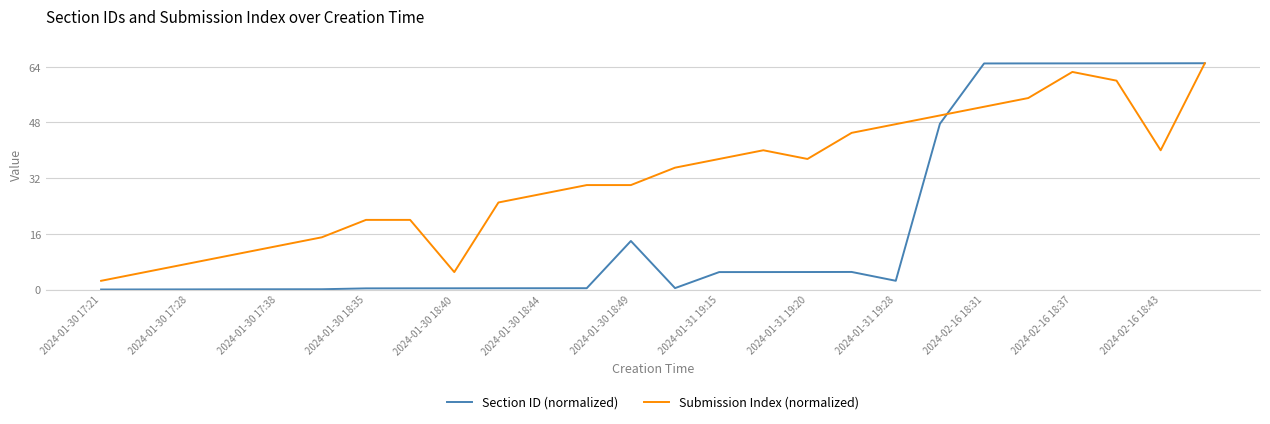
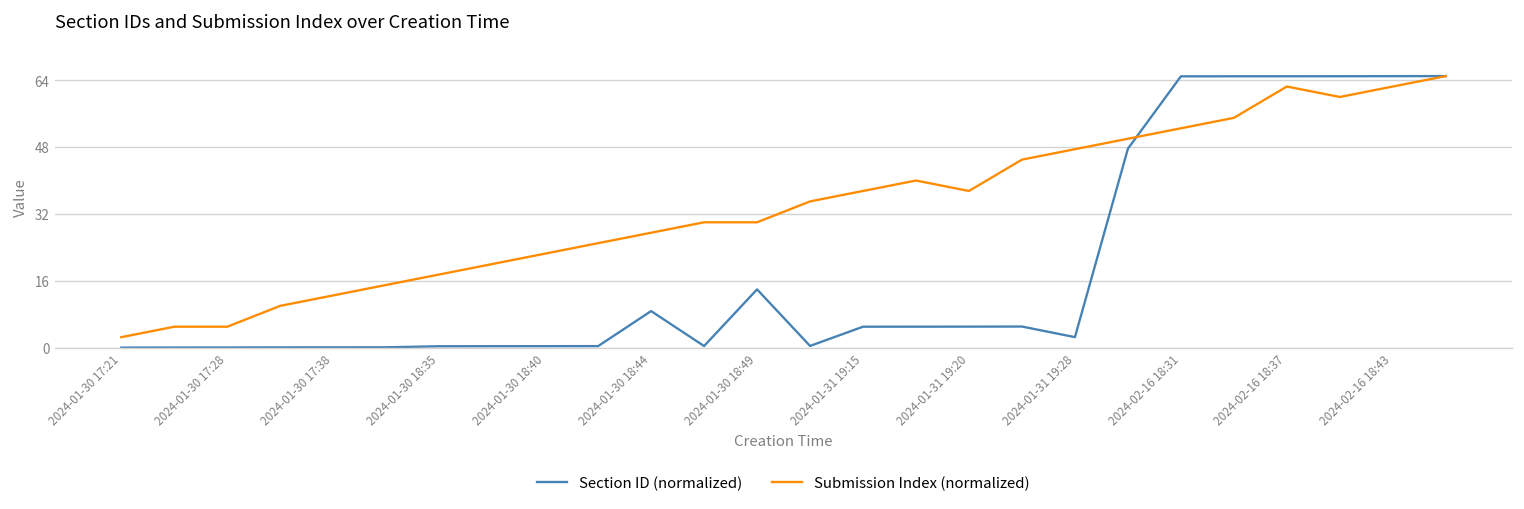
  {
    "Section ID (normalized)": {
      "2024-01-30 17:21": 0,
      "2024-01-30 17:28": 0,
      "2024-01-30 18:35": 0,
      "2024-01-30 18:40": 0,
-     "2024-01-30 18:44": 0,
+     "2024-01-30 18:44": 9,
      "2024-01-30 18:49": 14,
      "2024-01-31 19:15": 5,
      "2024-01-31 19:20": 5,
      "2024-01-31 19:28": 3,
      "2024-02-16 18:31": 65,
      "2024-02-16 18:37": 65,
      "2024-02-16 18:43": 65
    },
    "Submission Index (normalized)": {
      "2024-01-30 17:21": 3,
-     "2024-01-30 17:28": 8,
-     "2024-01-30 18:35": 20,
-     "2024-01-30 18:40": 5,
+     "2024-01-30 17:28": 5,
+     "2024-01-30 18:35": 18,
+     "2024-01-30 18:40": 23,
      "2024-01-30 18:44": 28,
      "2024-01-30 18:49": 30,
      "2024-01-31 19:15": 38,
      "2024-01-31 19:20": 38,
      "2024-01-31 19:28": 48,
      "2024-02-16 18:31": 53,
      "2024-02-16 18:37": 63,
-     "2024-02-16 18:43": 40
+     "2024-02-16 18:43": 63
    }
  }
